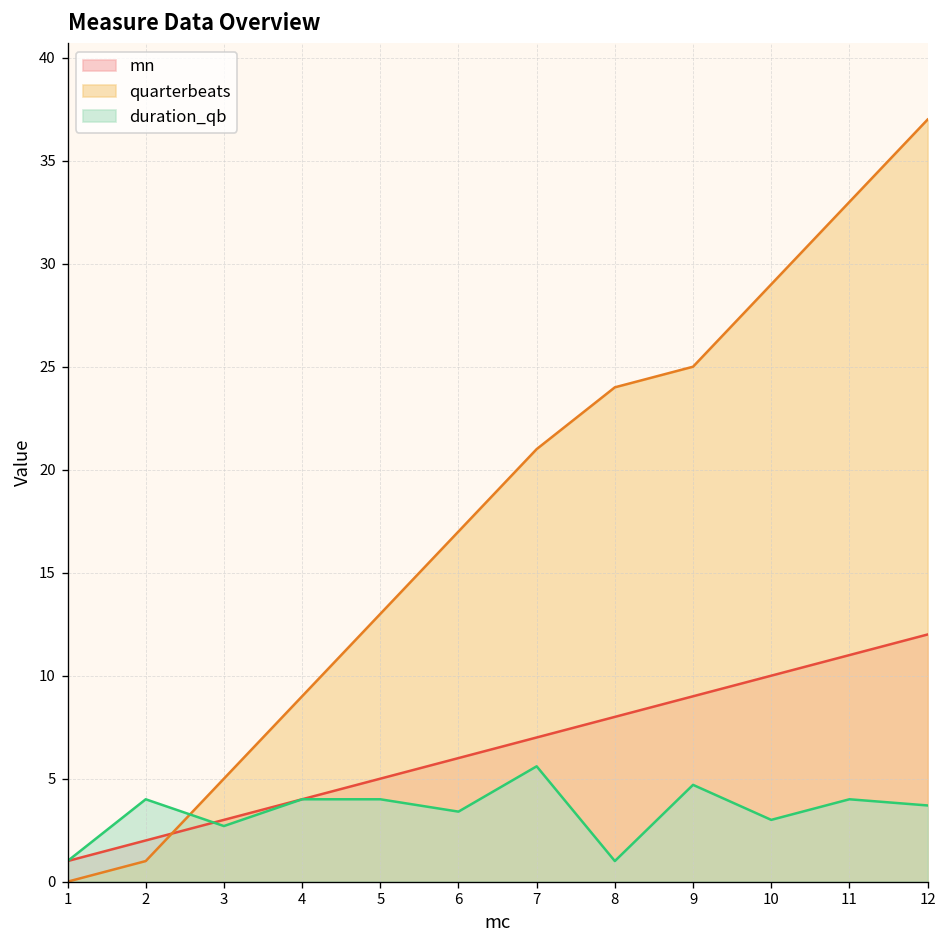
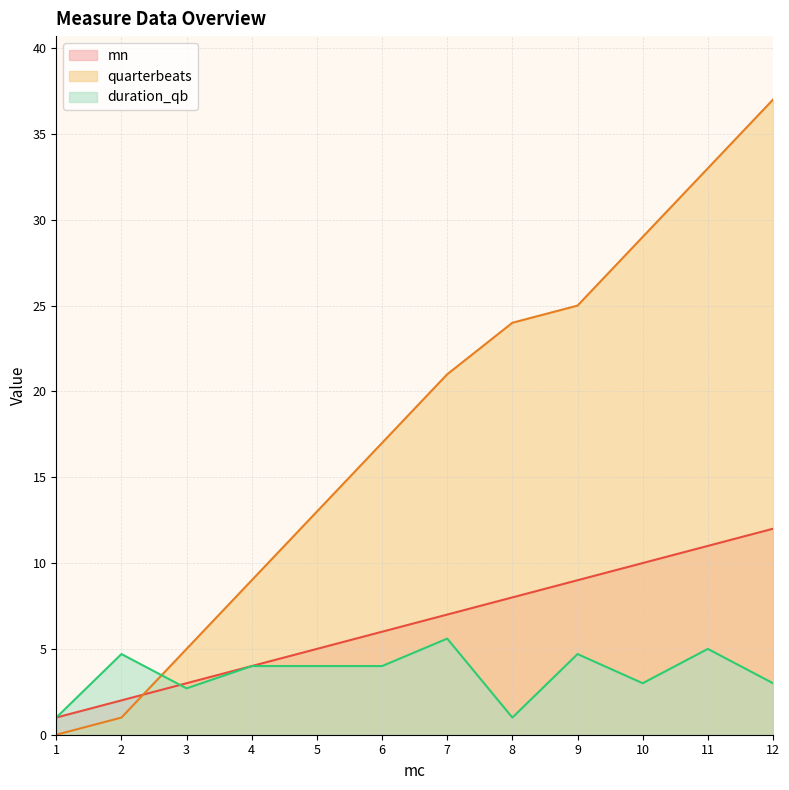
  {
    "duration_qb": {
-     "2": 4.0,
+     "2": 4.7,
      "3": 2.7,
      "5": 4.0,
-     "6": 3.4,
+     "6": 4.0,
      "7": 5.6,
      "8": 1.0,
      "9": 4.7,
      "10": 3.0,
-     "11": 4,
-     "12": 3.7
+     "11": 5,
+     "12": 3.0
    }
  }
